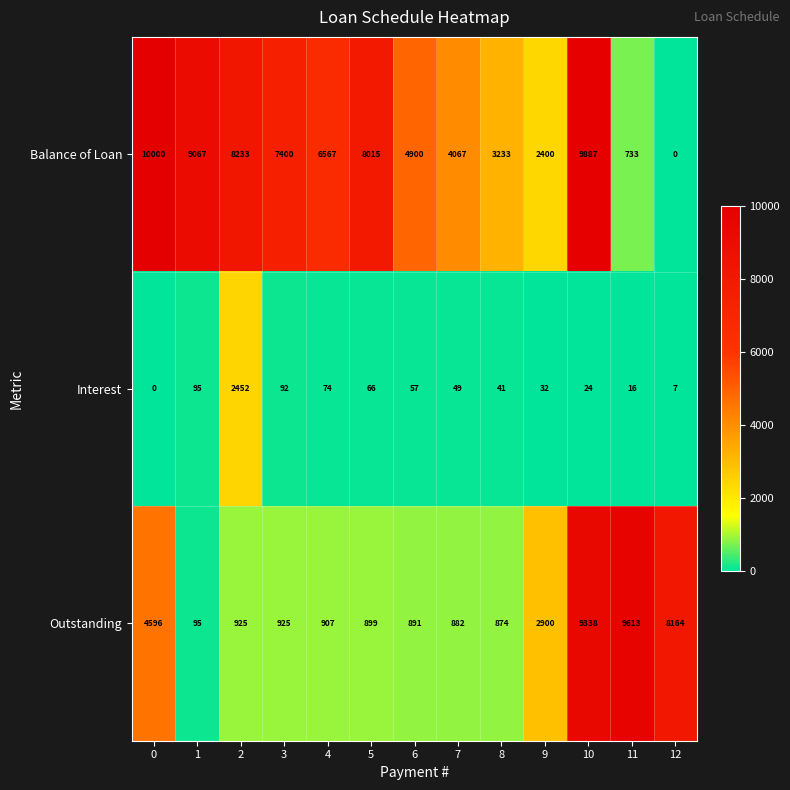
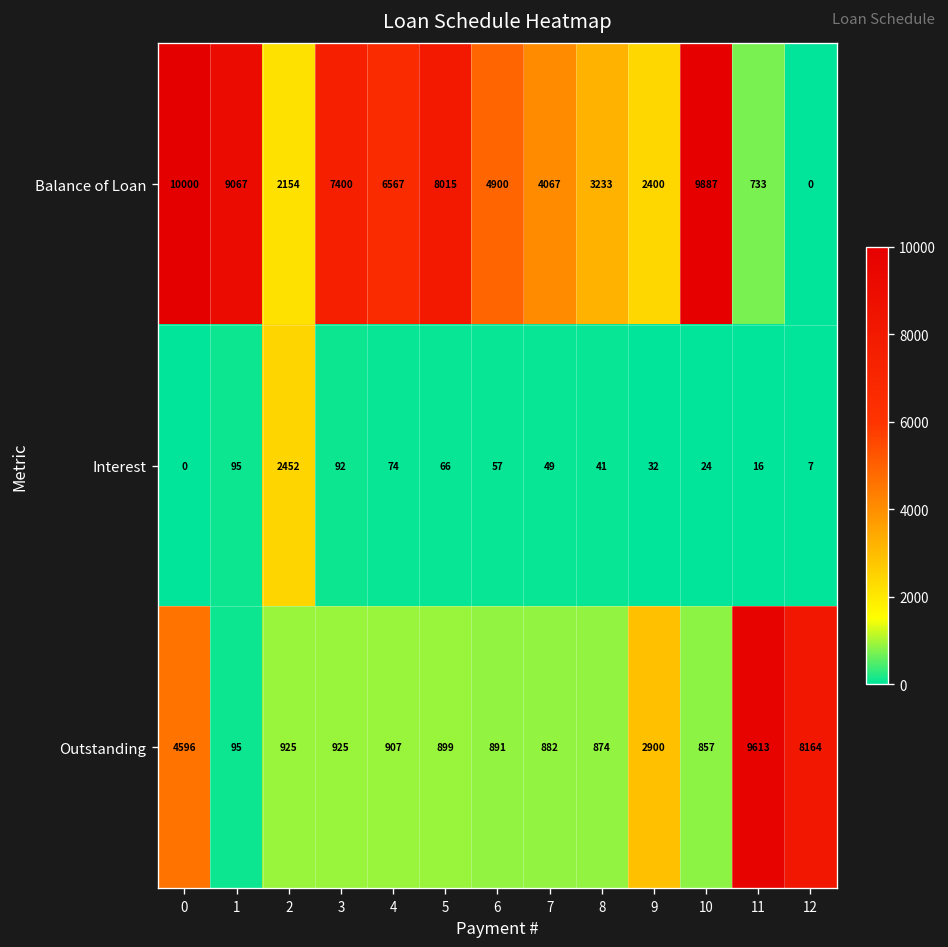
  {
    "Balance of Loan": {
      "0": 10000,
      "1": 9067,
-     "2": 8233,
+     "2": 2154,
      "3": 7400,
      "4": 6567,
      "5": 8015,
      "6": 4900,
      "7": 4067,
      "8": 3233,
      "9": 2400,
      "10": 9887,
      "11": 733,
      "12": 0
    },
    "Interest": {
      "0": 0,
      "1": 95,
      "2": 2452,
      "3": 92,
      "4": 74,
      "5": 66,
      "6": 57,
      "7": 49,
      "8": 41,
      "9": 32,
      "10": 24,
      "11": 16,
      "12": 7
    },
    "Outstanding": {
      "0": 4596,
      "1": 95,
      "2": 925,
      "3": 925,
      "4": 907,
      "5": 899,
      "6": 891,
      "7": 882,
      "8": 874,
      "9": 2900,
-     "10": 9338,
+     "10": 857,
      "11": 9613,
      "12": 8164
    }
  }
